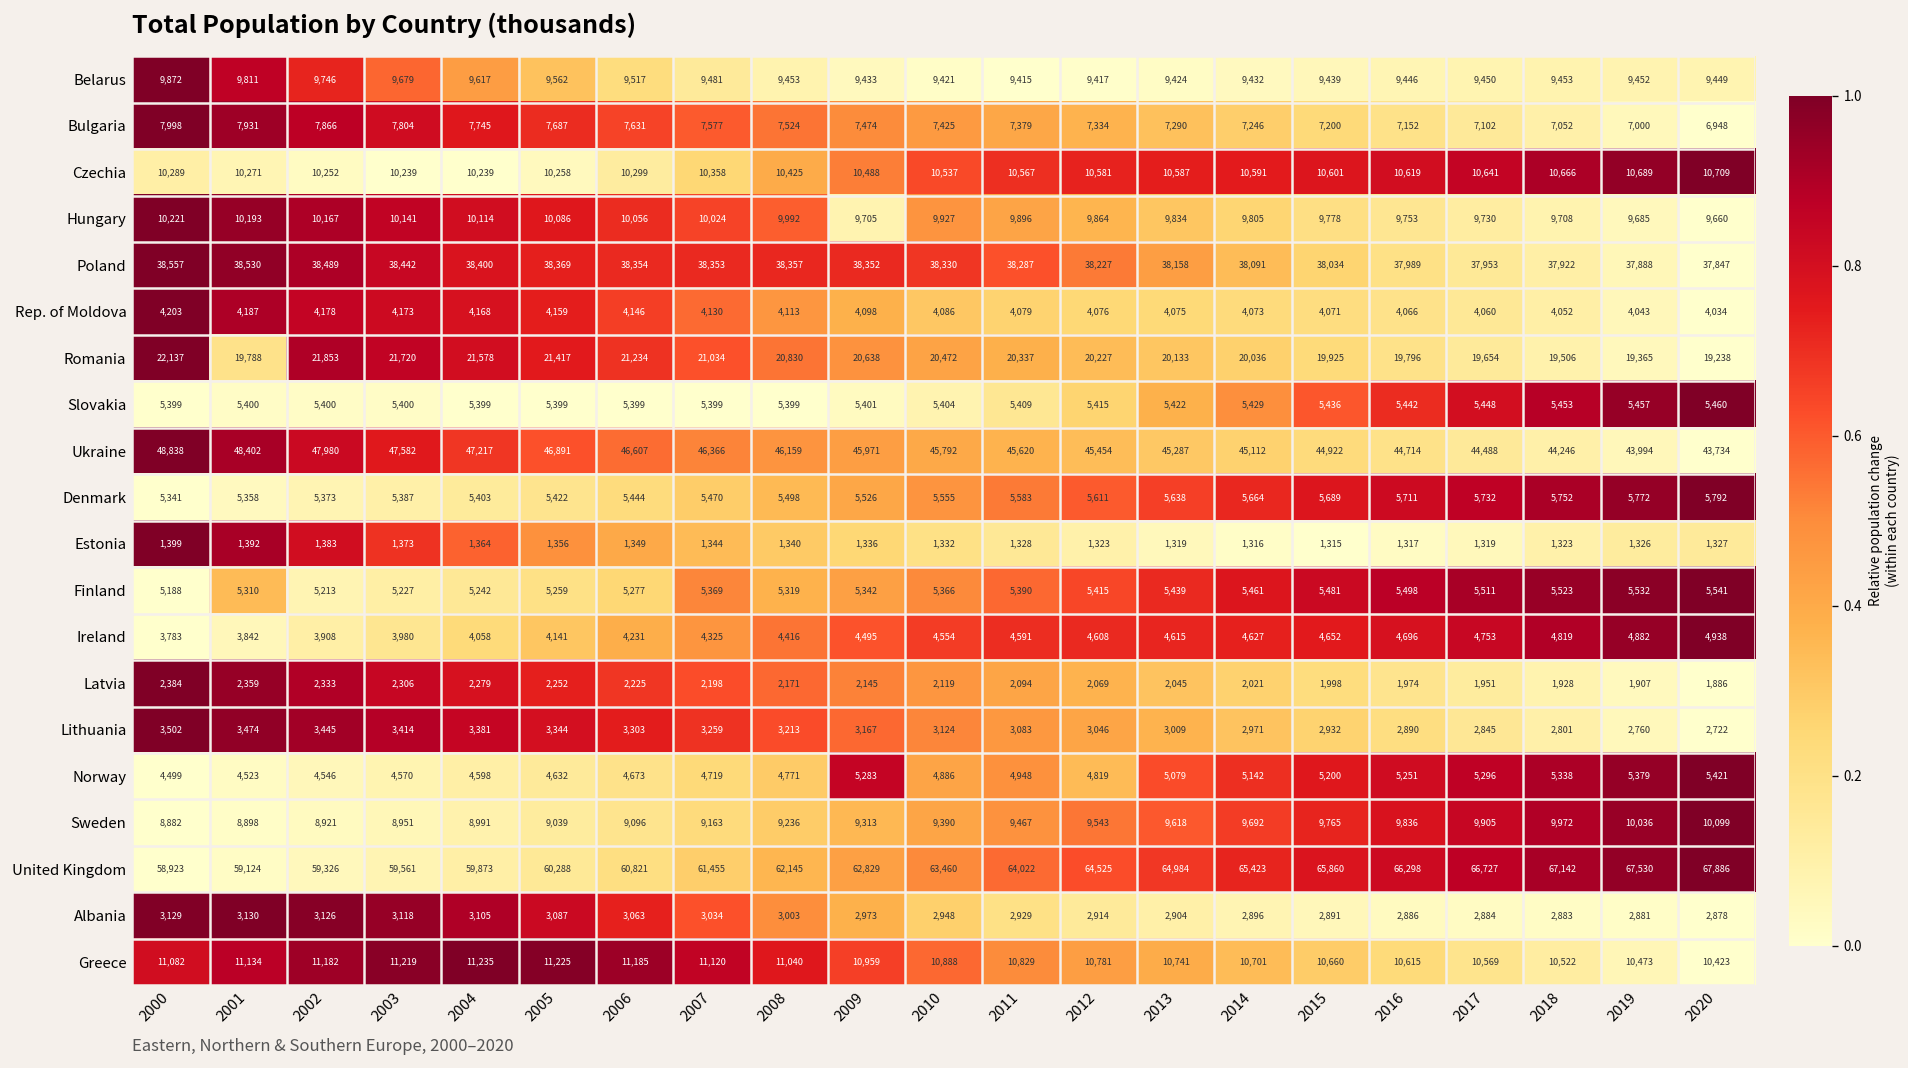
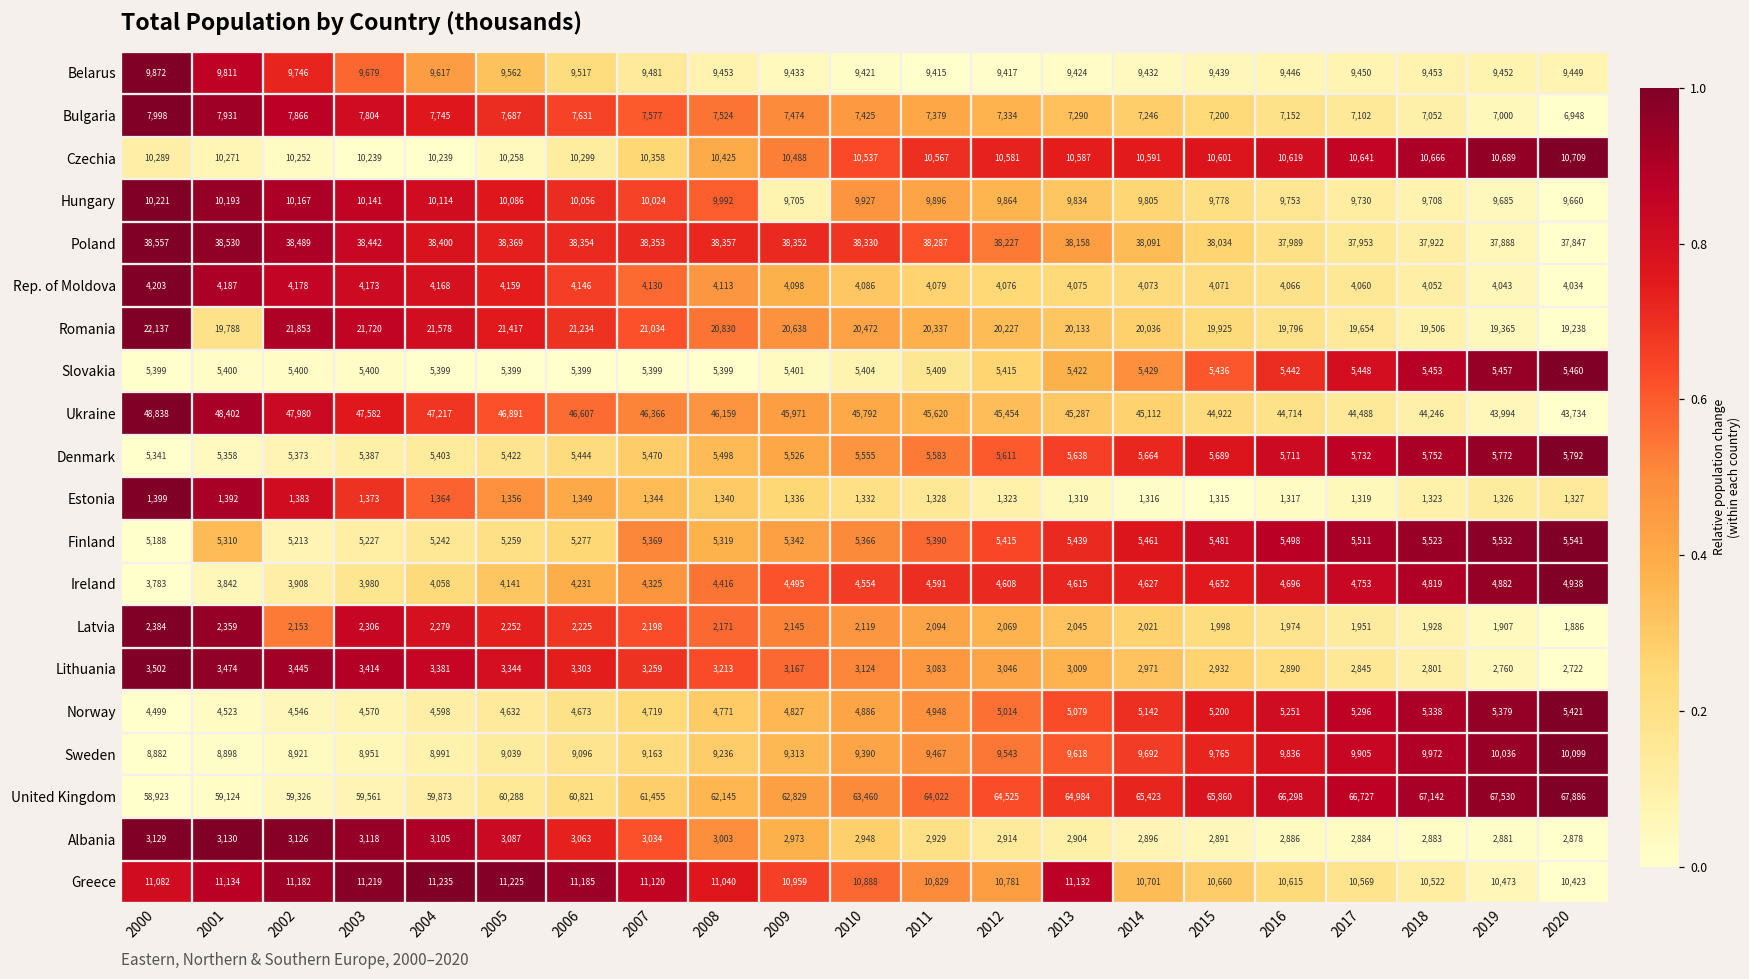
  {
    "Latvia": {
      "2000": "2,384",
      "2001": "2,359",
-     "2002": "2,333",
+     "2002": "2,153",
      "2003": "2,306",
      "2004": "2,279",
      "2005": "2,252",
      "2006": "2,225",
      "2007": "2,198",
      "2008": "2,171",
      "2009": "2,145",
      "2010": "2,119",
      "2011": "2,094",
      "2012": "2,069",
      "2013": "2,045",
      "2014": "2,021",
      "2015": "1,998",
      "2016": "1,974",
      "2017": "1,951",
      "2018": "1,928",
      "2019": "1,907",
      "2020": "1,886"
    },
    "Norway": {
      "2000": "4,499",
      "2001": "4,523",
      "2002": "4,546",
      "2003": "4,570",
      "2004": "4,598",
      "2005": "4,632",
      "2006": "4,673",
      "2007": "4,719",
      "2008": "4,771",
-     "2009": "5,283",
+     "2009": "4,827",
      "2010": "4,886",
      "2011": "4,948",
-     "2012": "4,819",
+     "2012": "5,014",
      "2013": "5,079",
      "2014": "5,142",
      "2015": "5,200",
      "2016": "5,251",
      "2017": "5,296",
      "2018": "5,338",
      "2019": "5,379",
      "2020": "5,421"
    },
    "Greece": {
      "2000": "11,082",
      "2001": "11,134",
      "2002": "11,182",
      "2003": "11,219",
      "2004": "11,235",
      "2005": "11,225",
      "2006": "11,185",
      "2007": "11,120",
      "2008": "11,040",
      "2009": "10,959",
      "2010": "10,888",
      "2011": "10,829",
      "2012": "10,781",
-     "2013": "10,741",
+     "2013": "11,132",
      "2014": "10,701",
      "2015": "10,660",
      "2016": "10,615",
      "2017": "10,569",
      "2018": "10,522",
      "2019": "10,473",
      "2020": "10,423"
    }
  }
